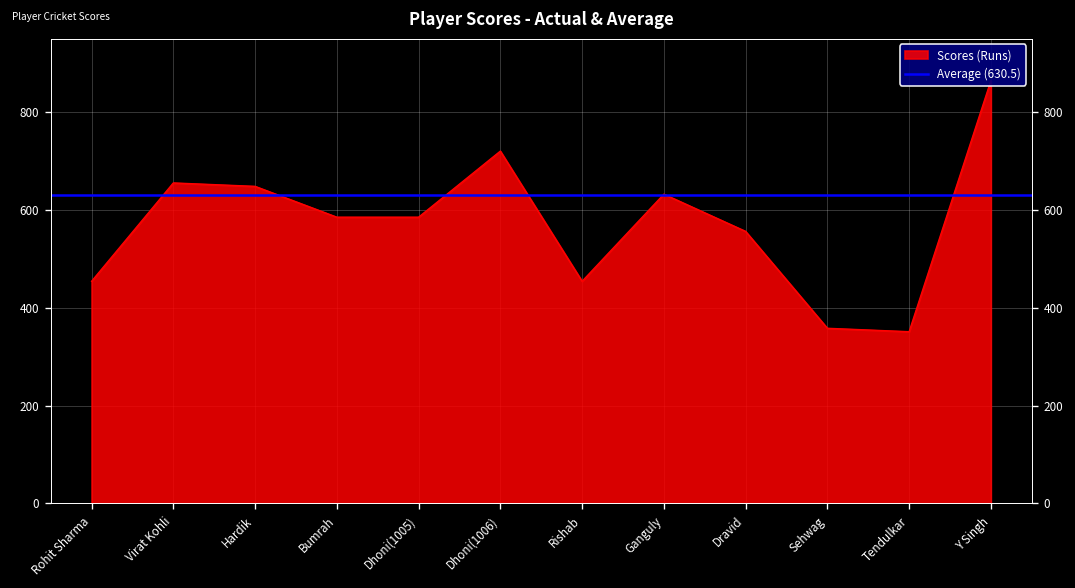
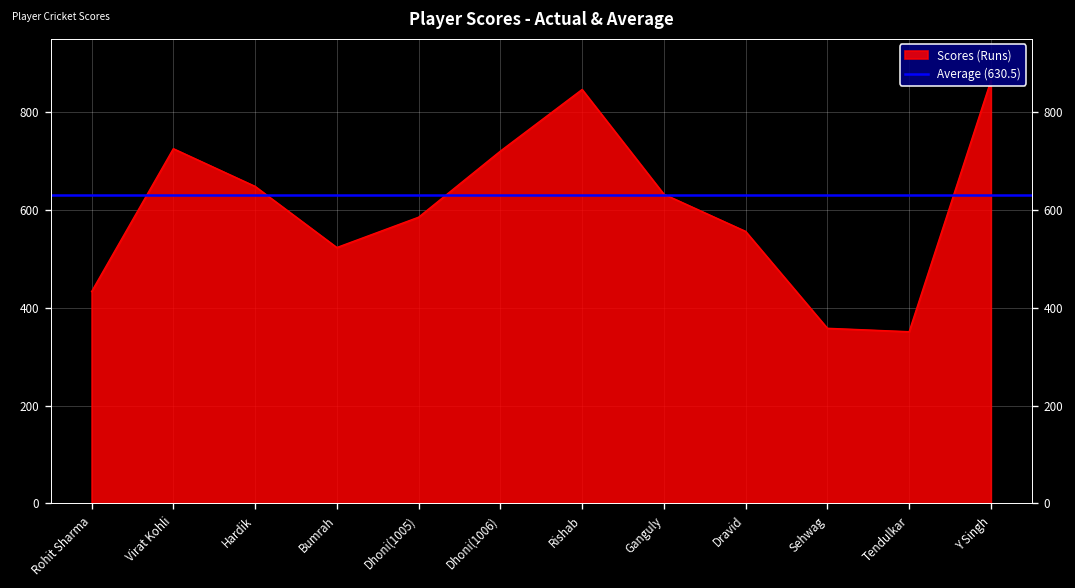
  {
-   "Rohit Sharma": 450,
-   "Virat Kohli": 660,
+   "Rohit Sharma": 430,
+   "Virat Kohli": 730,
    "Hardik": 650,
-   "Bumrah": 590,
+   "Bumrah": 520,
    "Dhoni(1005)": 590,
    "Dhoni(1006)": 720,
-   "Rishab": 450,
+   "Rishab": 850,
    "Ganguly": 630,
    "Dravid": 560,
    "Sehwag": 360,
    "Tendulkar": 350
  }
